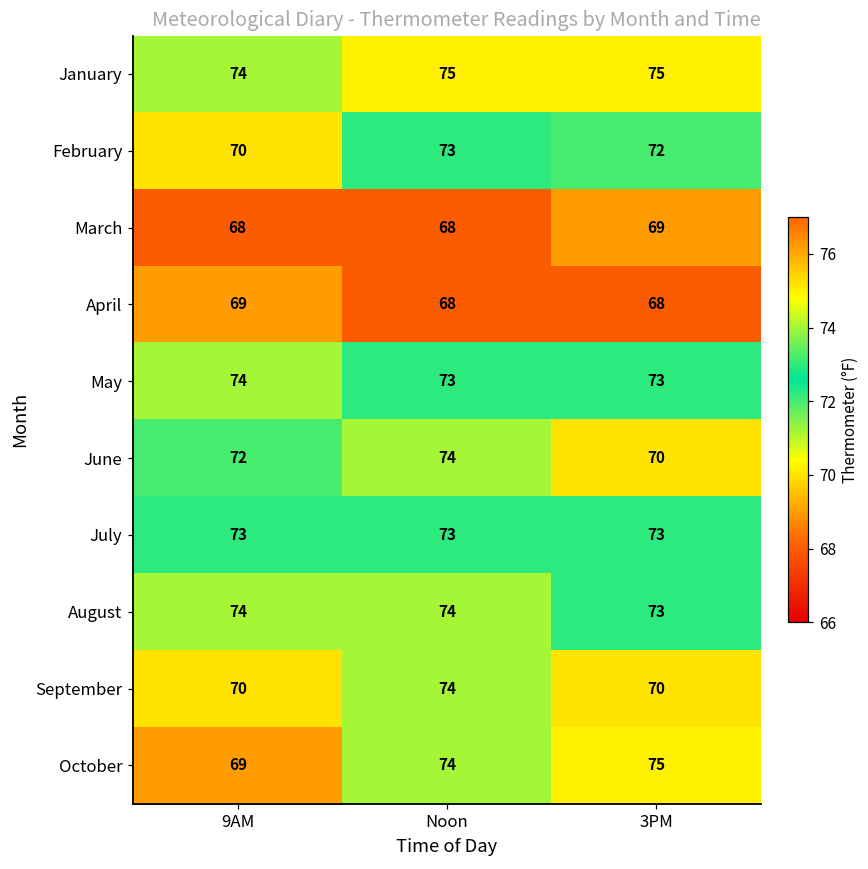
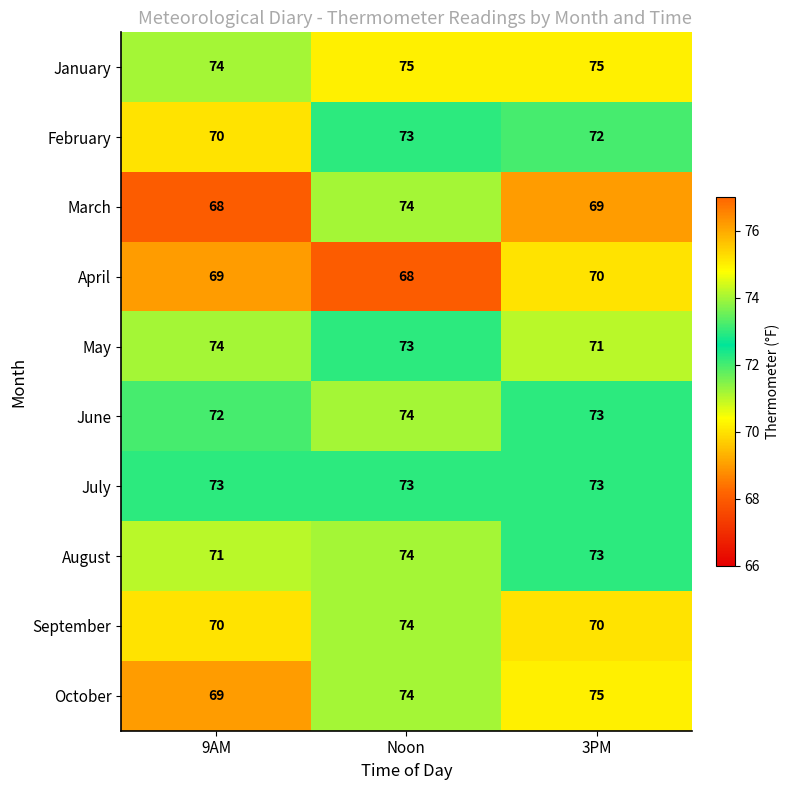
  {
    "January": {
      "9AM": 74,
      "Noon": 75,
      "3PM": 75
    },
    "February": {
      "9AM": 70,
      "Noon": 73,
      "3PM": 72
    },
    "March": {
      "9AM": 68,
-     "Noon": 68,
+     "Noon": 74,
      "3PM": 69
    },
    "April": {
      "9AM": 69,
      "Noon": 68,
-     "3PM": 68
+     "3PM": 70
    },
    "May": {
      "9AM": 74,
      "Noon": 73,
-     "3PM": 73
+     "3PM": 71
    },
    "June": {
      "9AM": 72,
      "Noon": 74,
-     "3PM": 70
+     "3PM": 73
    },
    "July": {
      "9AM": 73,
      "Noon": 73,
      "3PM": 73
    },
    "August": {
-     "9AM": 74,
+     "9AM": 71,
      "Noon": 74,
      "3PM": 73
    },
    "September": {
      "9AM": 70,
      "Noon": 74,
      "3PM": 70
    },
    "October": {
      "9AM": 69,
      "Noon": 74,
      "3PM": 75
    }
  }
